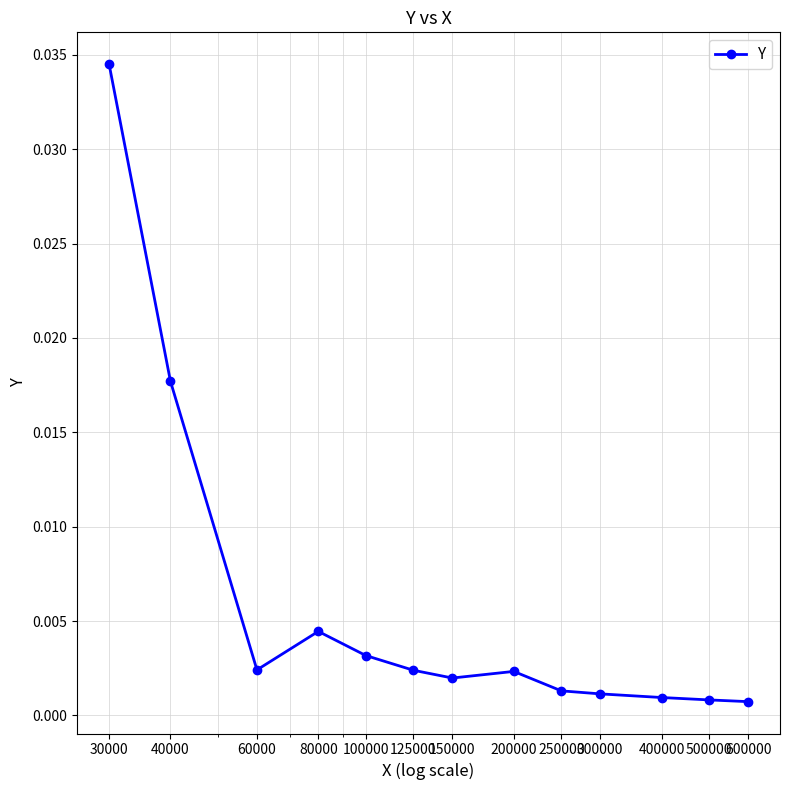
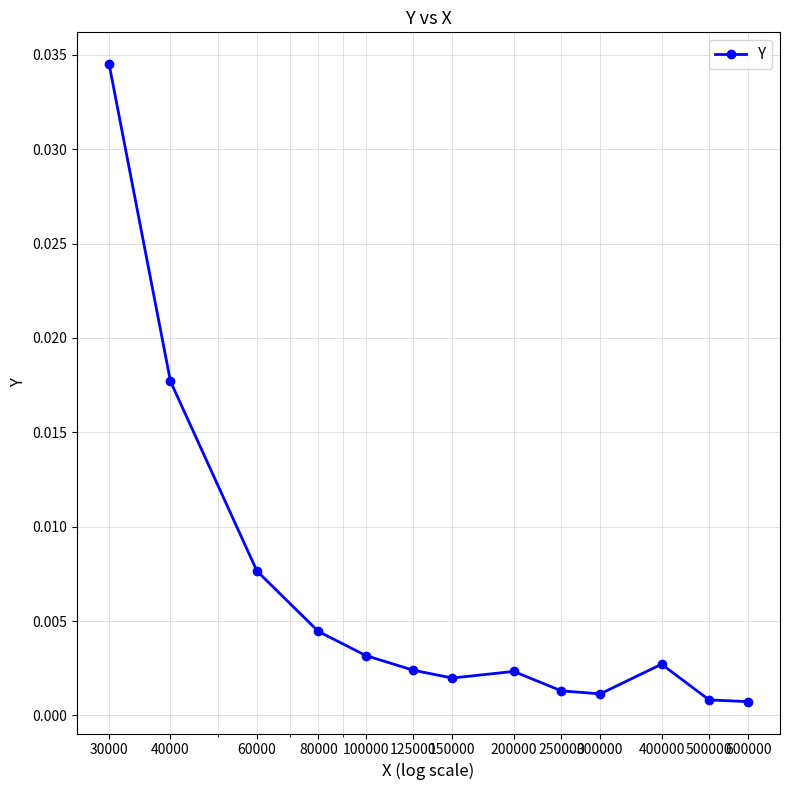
  {
    "30000": 0.0345,
    "40000": 0.0177,
-   "60000": 0.0024,
+   "60000": 0.0077,
    "80000": 0.0045,
    "100000": 0.0032,
    "200000": 0.0023,
-   "400000": 0.0009
+   "400000": 0.0027
  }
